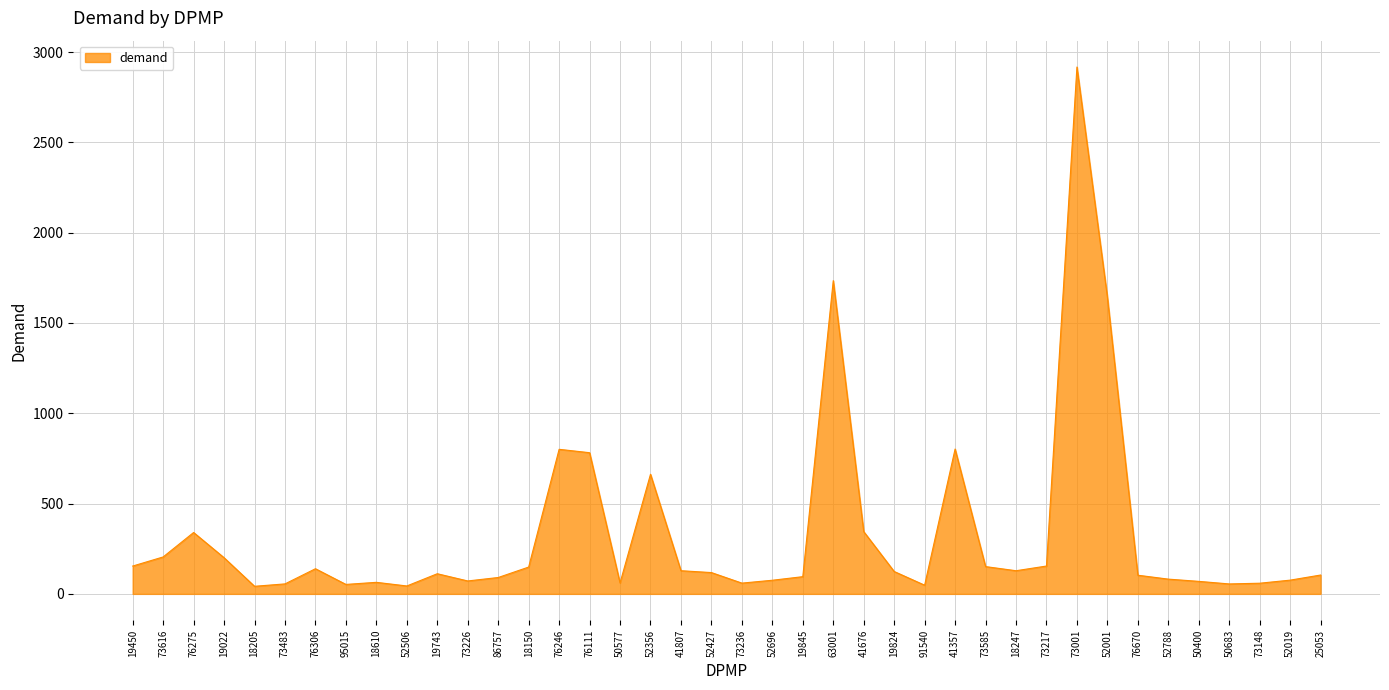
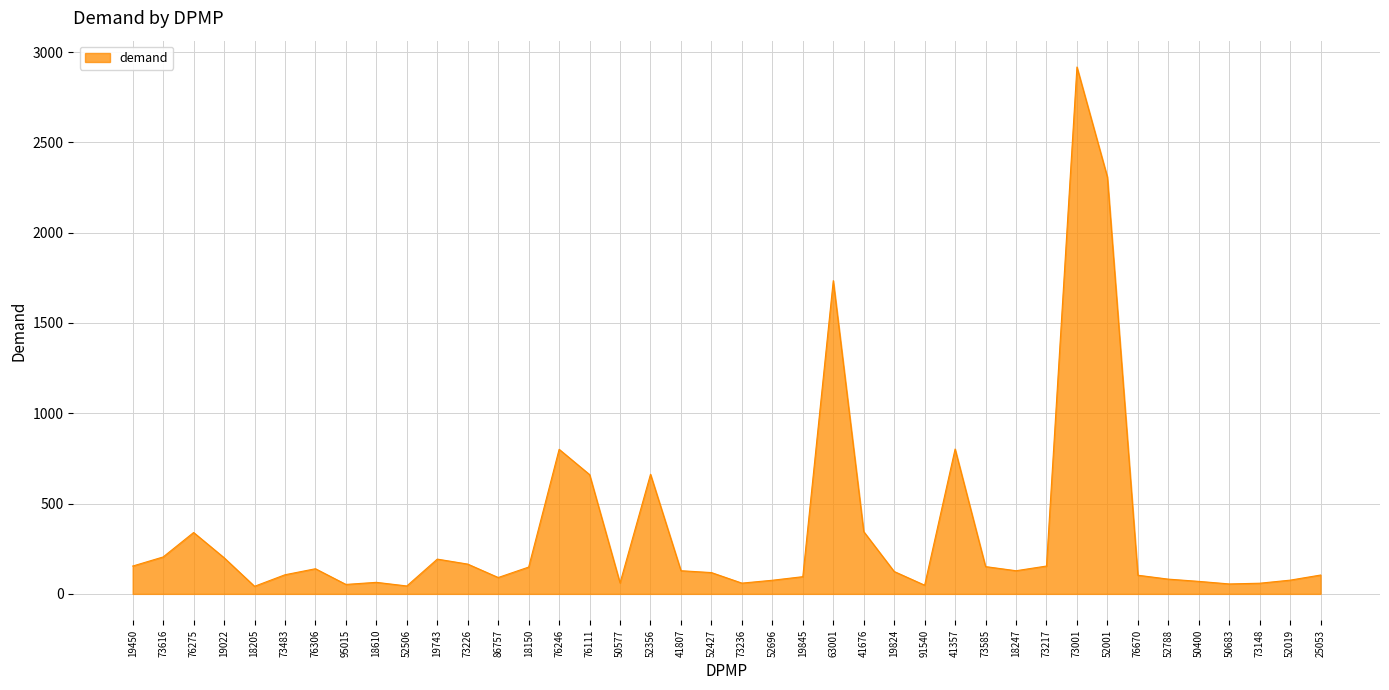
  {
    "19450": 150,
    "73616": 200,
    "76275": 340,
    "19022": 200,
    "18205": 40,
-   "73483": 60,
+   "73483": 110,
    "76306": 140,
    "95015": 50,
    "18610": 60,
    "52506": 40,
-   "19743": 110,
-   "73226": 70,
+   "19743": 190,
+   "73226": 160,
    "86757": 90,
    "18150": 150,
    "76246": 800,
-   "76111": 780,
+   "76111": 660,
    "50577": 60,
    "52356": 660,
    "41807": 130,
    "52427": 120,
    "73236": 60,
    "52696": 80,
    "19845": 100,
    "63001": 1730,
    "41676": 340,
    "19824": 120,
    "91540": 50,
    "41357": 800,
    "73585": 150,
    "18247": 130,
    "73217": 150,
    "73001": 2920,
-   "52001": 1640,
+   "52001": 2310,
    "76670": 100,
    "52788": 80,
    "50400": 70,
    "50683": 60,
    "73148": 60,
    "52019": 80,
    "25053": 100
  }
